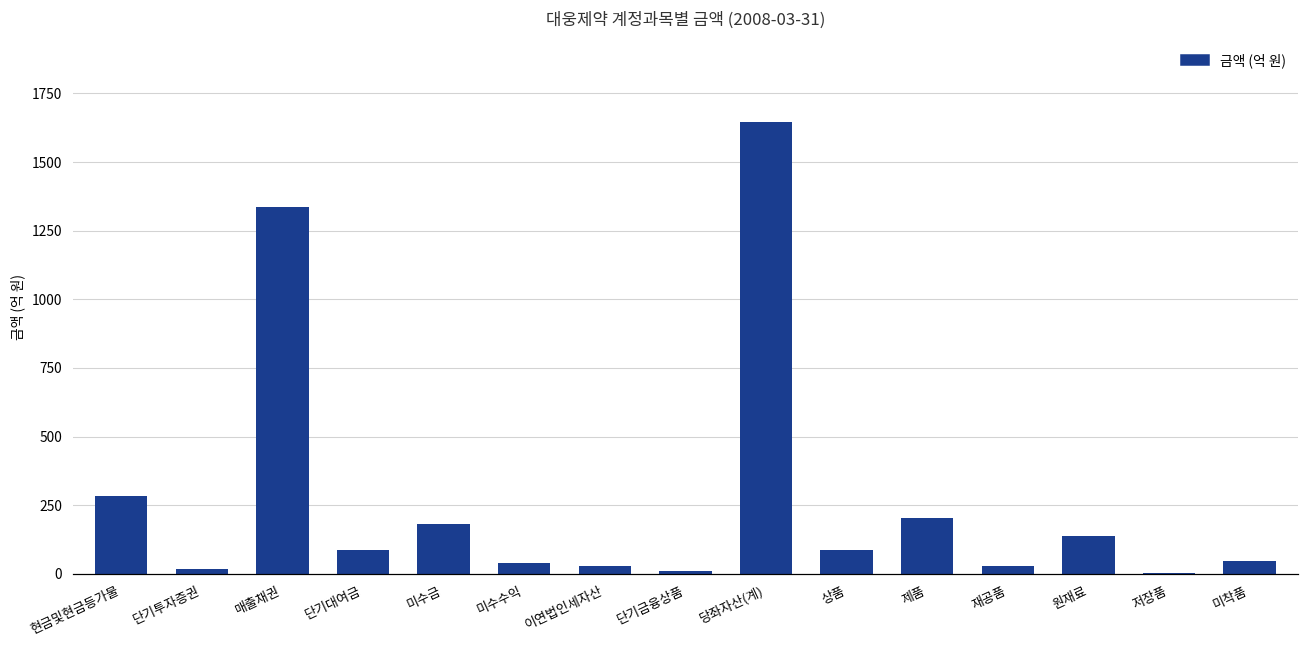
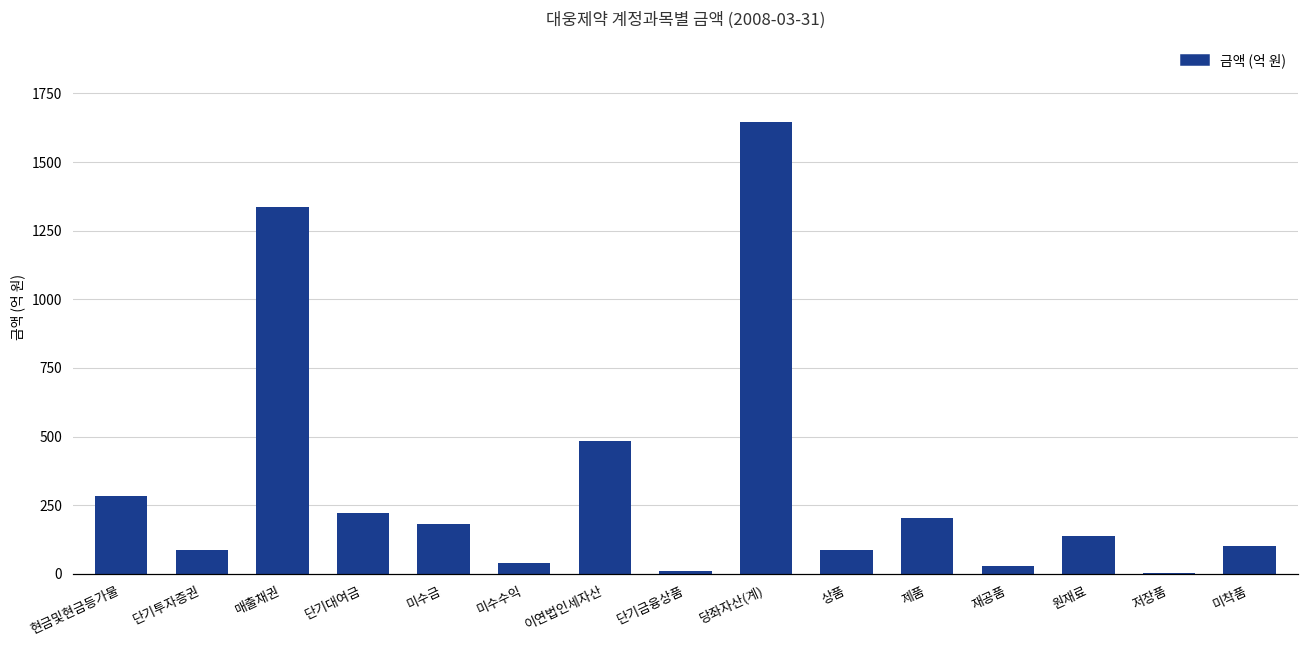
  {
    "현금및현금등가물": 280,
-   "단기투자증권": 20,
+   "단기투자증권": 90,
    "매출채권": 1340,
-   "단기대여금": 90,
+   "단기대여금": 220,
    "미수금": 180,
    "미수수익": 40,
-   "이연법인세자산": 30,
+   "이연법인세자산": 490,
    "단기금융상품": 10,
    "당좌자산(계)": 1650,
    "상품": 90,
    "제품": 200,
    "재공품": 30,
    "원재료": 140,
-   "미착품": 50
+   "미착품": 100
  }
